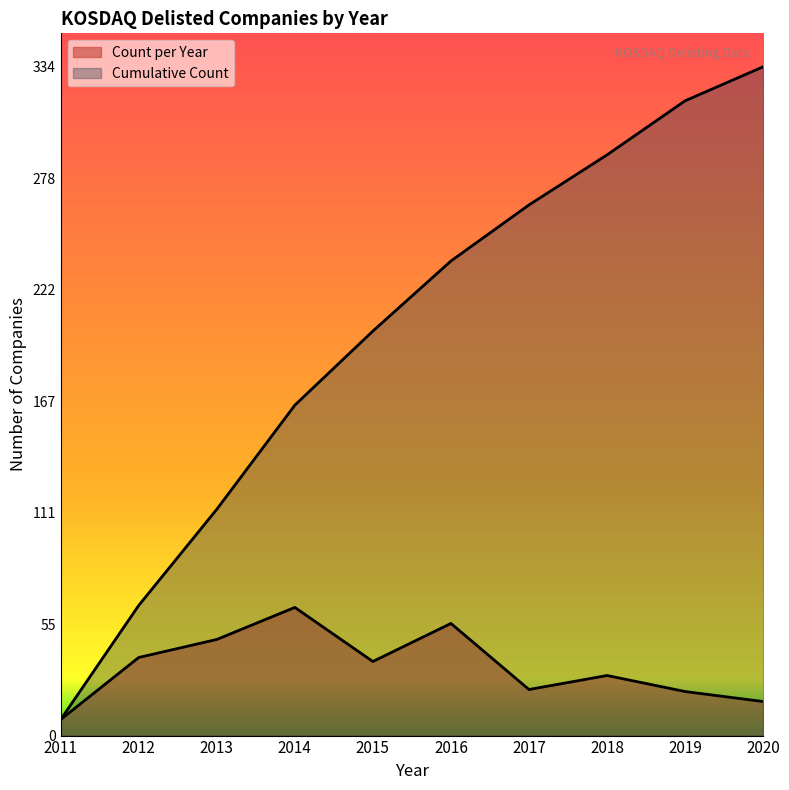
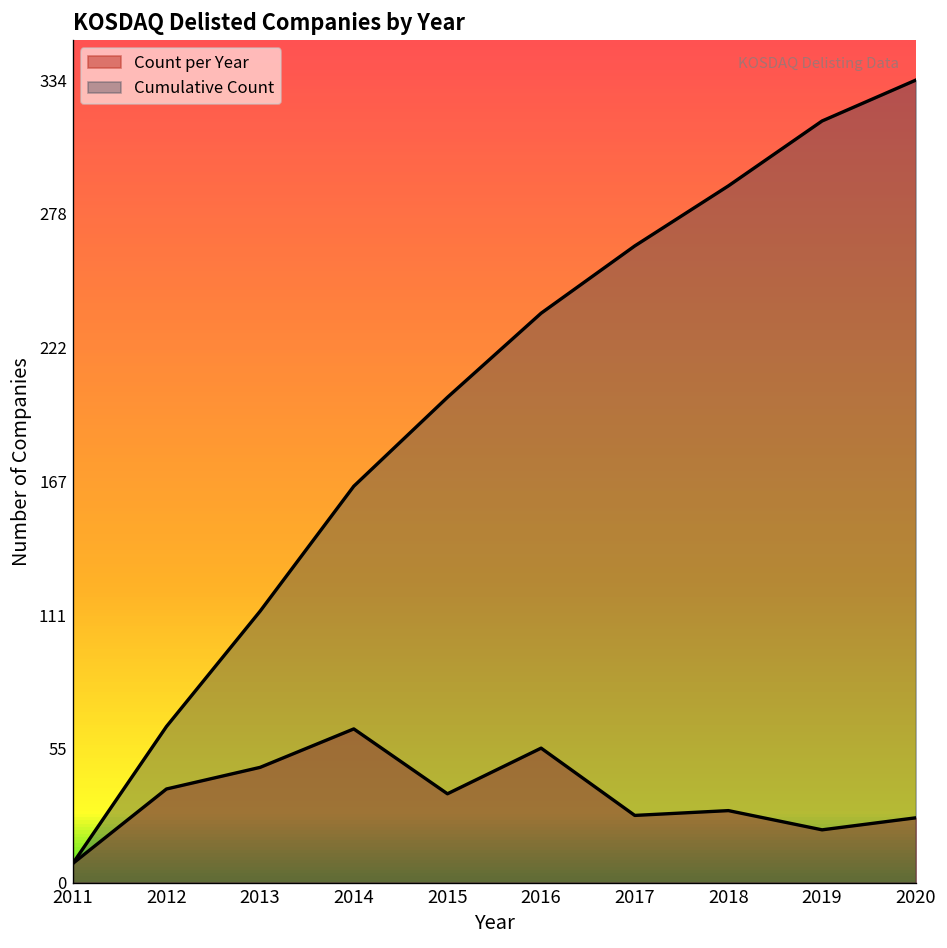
  {
    "Count per Year": {
      "2012": 39,
      "2013": 48,
      "2014": 64,
      "2015": 37,
      "2016": 56,
-     "2017": 23,
+     "2017": 28,
      "2018": 30,
      "2019": 22,
-     "2020": 17
+     "2020": 27
    },
    "Cumulative Count": {
      "2012": 65,
      "2013": 113,
      "2014": 165,
      "2015": 202,
      "2016": 237,
      "2017": 265,
      "2018": 290,
      "2019": 317,
      "2020": 334
    }
  }
